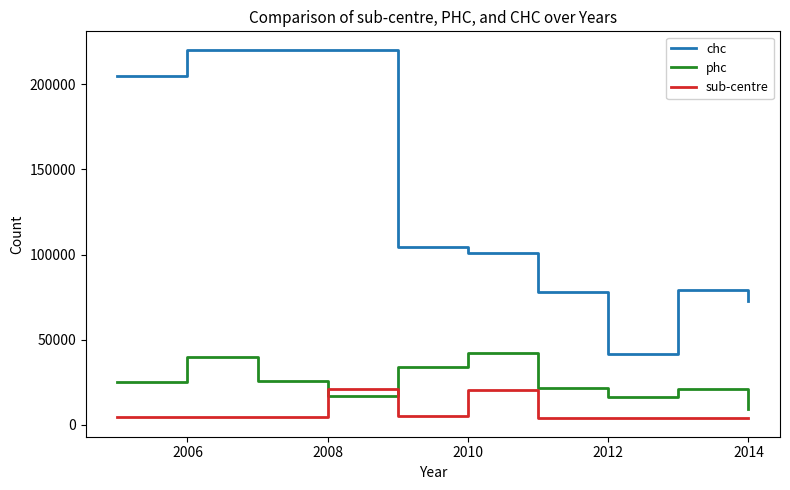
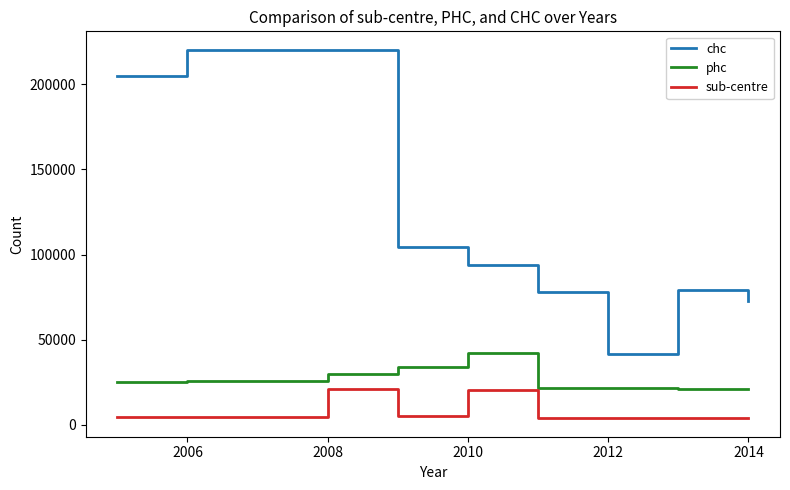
  {
    "chc": {
      "2006": 220000,
      "2008": 220000,
-     "2010": 101000,
+     "2010": 94000,
      "2012": 42000,
      "2014": 73000
    },
    "phc": {
-     "2006": 40000,
-     "2008": 17000,
+     "2006": 26000,
+     "2008": 30000,
      "2010": 42000,
-     "2012": 16000,
-     "2014": 9000
+     "2012": 22000,
+     "2014": 21000
    },
    "sub-centre": {
      "2006": 5000,
      "2008": 21000,
      "2010": 21000,
      "2012": 4000,
      "2014": 4000
    }
  }
